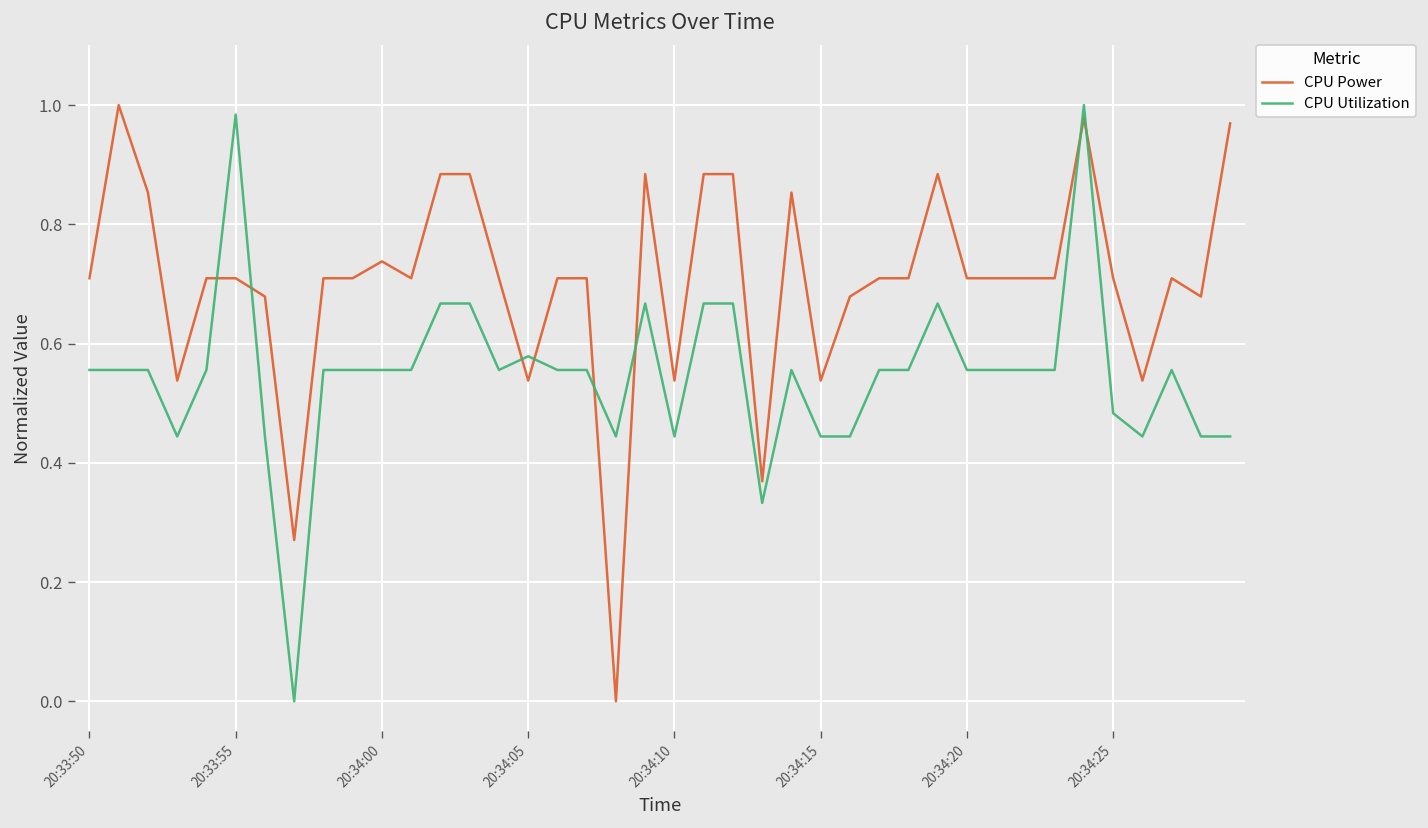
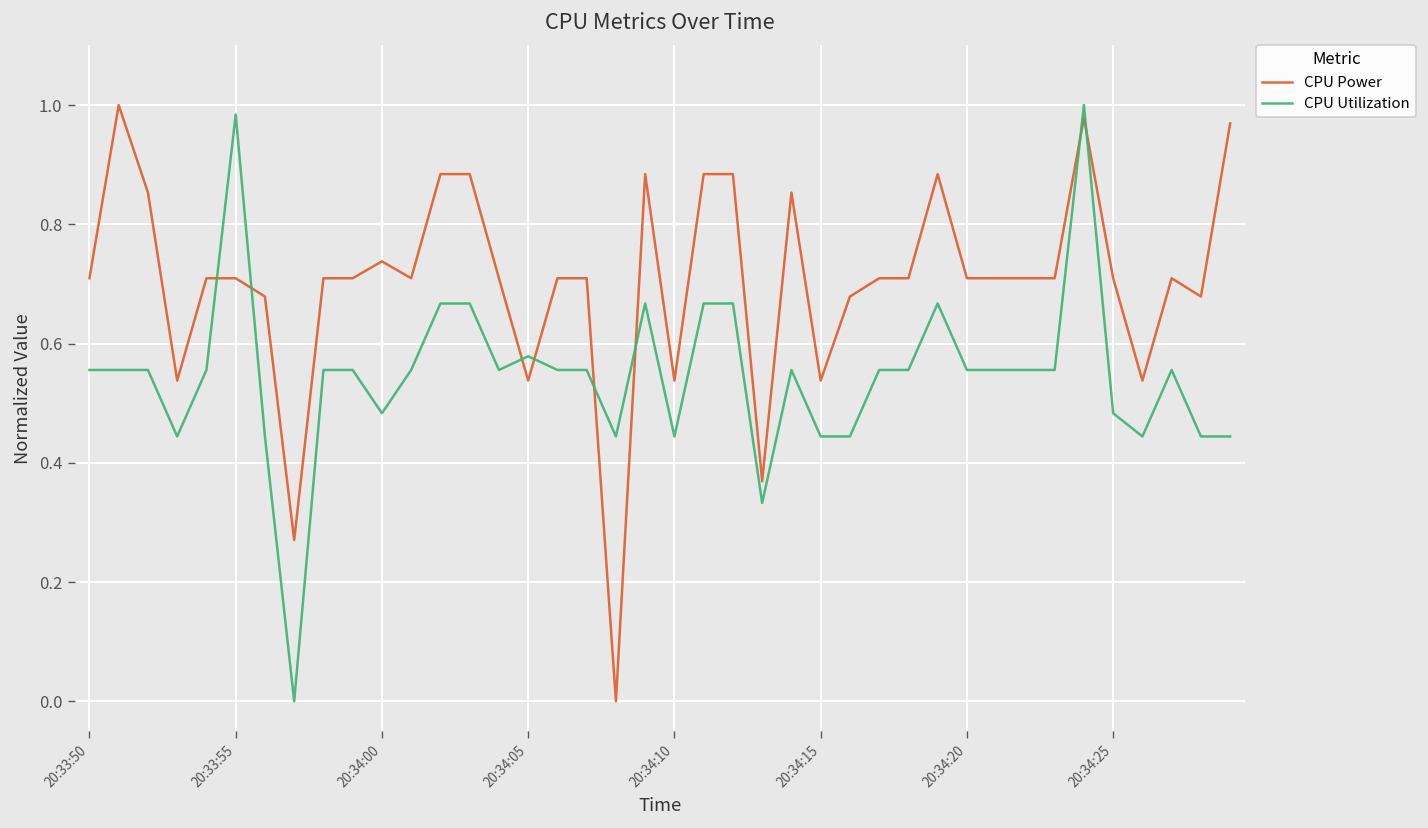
  {
    "CPU Power": {
      "20:33:50": 0.71,
      "20:33:55": 0.71,
      "20:34:00": 0.74,
      "20:34:05": 0.54,
      "20:34:10": 0.54,
      "20:34:15": 0.54,
      "20:34:20": 0.71,
      "20:34:25": 0.71
    },
    "CPU Utilization": {
      "20:33:50": 0.56,
      "20:33:55": 0.98,
-     "20:34:00": 0.56,
+     "20:34:00": 0.48,
      "20:34:05": 0.58,
      "20:34:10": 0.44,
      "20:34:15": 0.44,
      "20:34:20": 0.56,
      "20:34:25": 0.48
    }
  }
